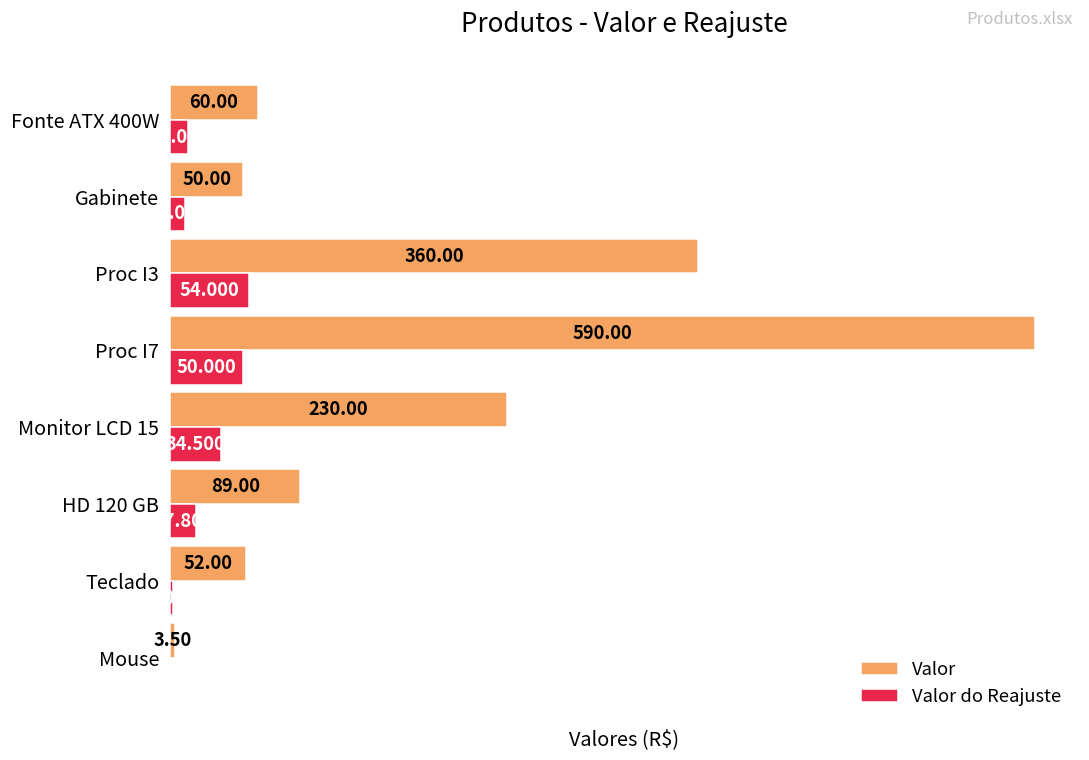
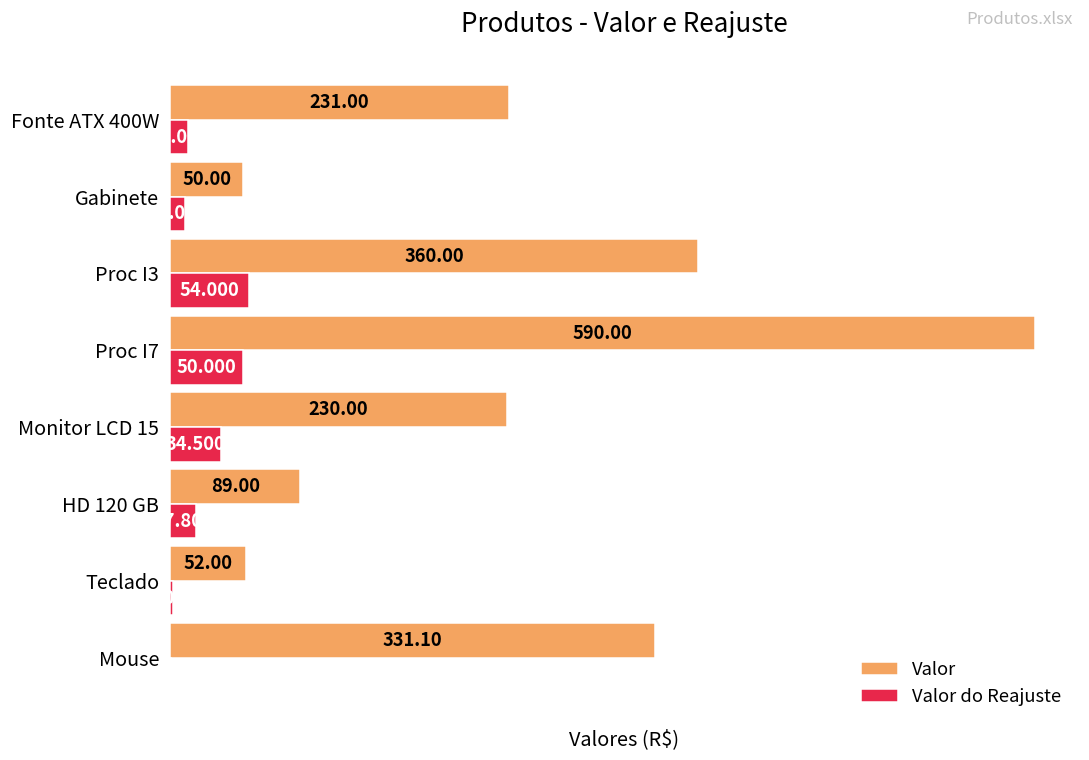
  {
    "Valor": {
-     "Fonte ATX 400W": 60.00,
+     "Fonte ATX 400W": 231.00,
      "Gabinete": 50.00,
      "Proc I3": 360.00,
      "Proc I7": 590.00,
      "Monitor LCD 15": 230.00,
      "HD 120 GB": 89.00,
      "Teclado": 52.00,
-     "Mouse": 3.50
+     "Mouse": 331.10
    },
    "Valor do Reajuste": {
      "Proc I3": 54.000,
      "Proc I7": 50.000,
      "Monitor LCD 15": 34.500
    }
  }
